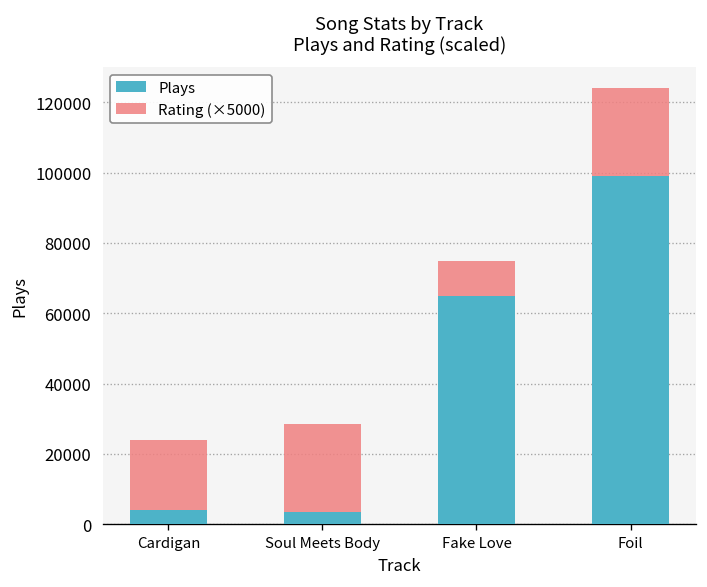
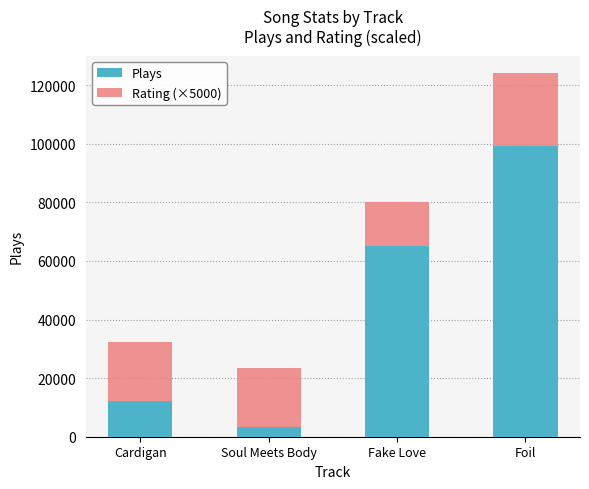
  {
    "Plays": {
-     "Cardigan": 4000,
+     "Cardigan": 12000,
      "Soul Meets Body": 3000,
      "Fake Love": 65000,
      "Foil": 99000
    },
    "Rating (×5000)": {
      "Cardigan": 20000,
-     "Soul Meets Body": 25000,
-     "Fake Love": 10000,
+     "Soul Meets Body": 20000,
+     "Fake Love": 15000,
      "Foil": 25000
    }
  }
